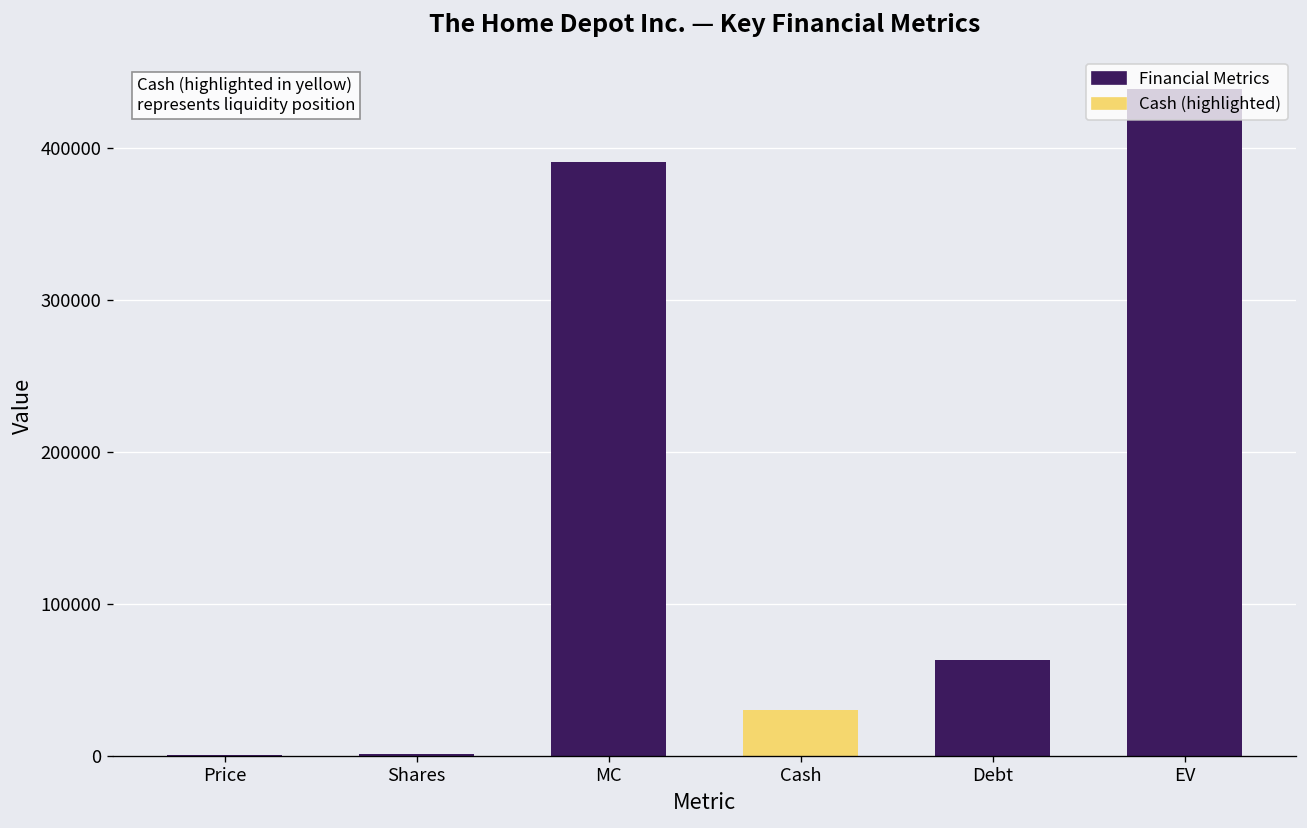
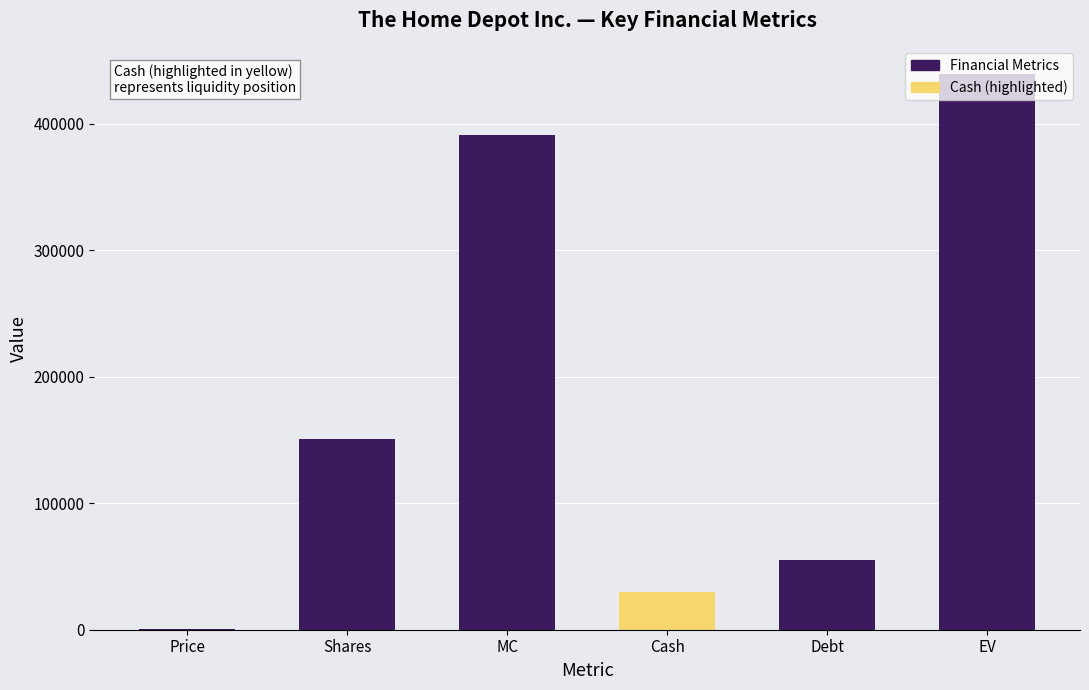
  {
-   "Shares": 1000,
+   "Shares": 150000,
    "MC": 391000,
    "Cash": 30000,
-   "Debt": 63000
+   "Debt": 55000
  }
